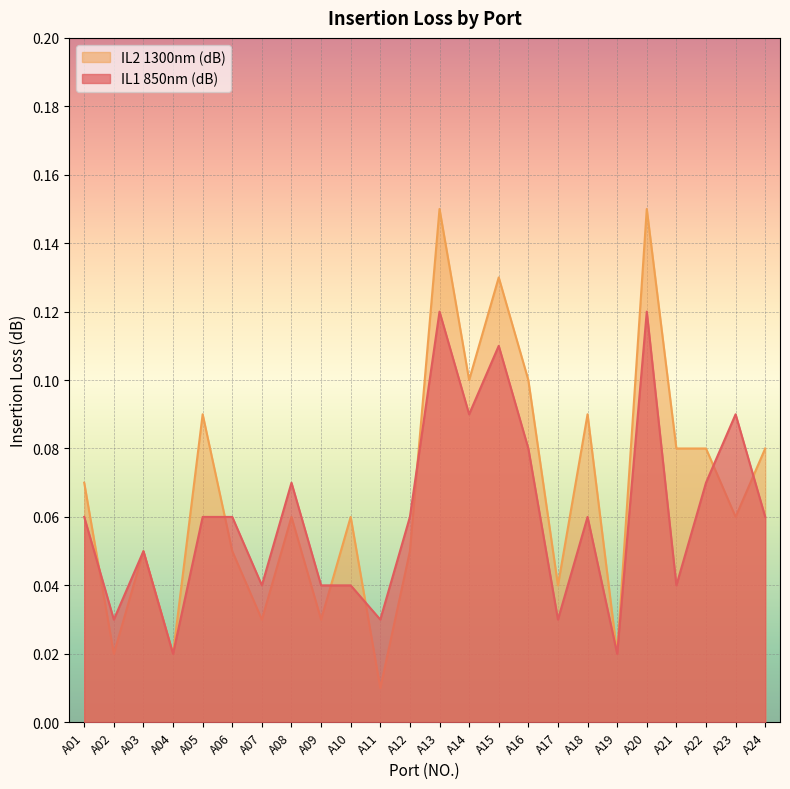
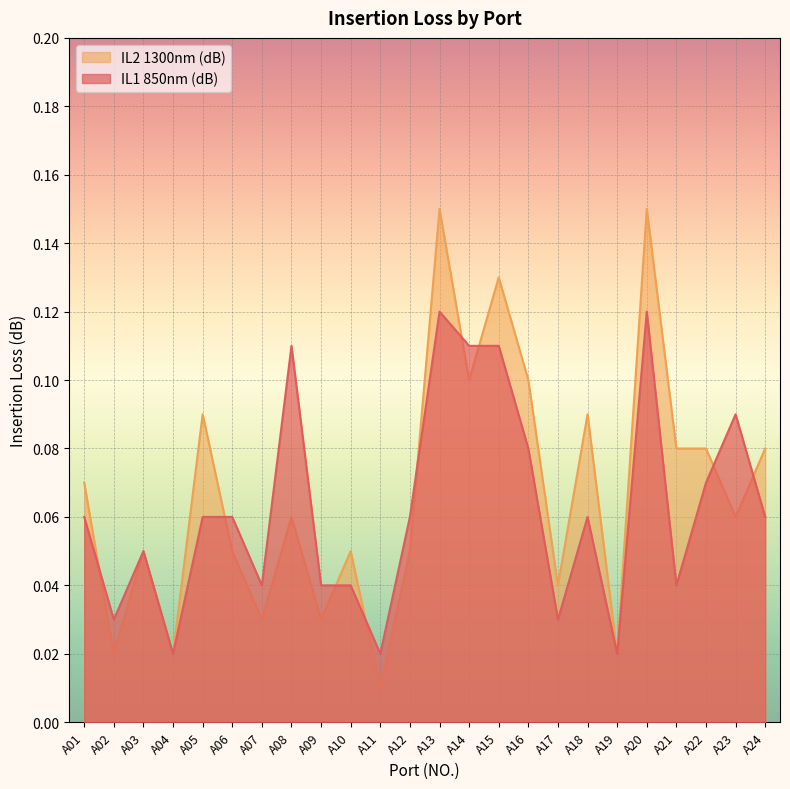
  {
    "IL2 1300nm (dB)": {
      "A01": 0.07,
      "A02": 0.02,
      "A05": 0.09,
      "A06": 0.05,
      "A07": 0.03,
      "A08": 0.06,
      "A09": 0.03,
-     "A10": 0.06,
+     "A10": 0.05,
      "A11": 0.01,
      "A12": 0.05,
      "A13": 0.15,
      "A14": 0.10,
      "A15": 0.13,
      "A16": 0.10,
      "A17": 0.04,
      "A18": 0.09,
      "A20": 0.15,
      "A21": 0.08,
      "A22": 0.08,
      "A23": 0.06,
      "A24": 0.08
    },
    "IL1 850nm (dB)": {
      "A01": 0.06,
      "A02": 0.03,
      "A05": 0.06,
      "A06": 0.06,
      "A07": 0.04,
-     "A08": 0.07,
+     "A08": 0.11,
      "A09": 0.04,
      "A10": 0.04,
-     "A11": 0.03,
+     "A11": 0.02,
      "A12": 0.06,
      "A13": 0.12,
-     "A14": 0.09,
+     "A14": 0.11,
      "A15": 0.11,
      "A16": 0.08,
      "A17": 0.03,
      "A18": 0.06,
      "A20": 0.12,
      "A21": 0.04,
      "A22": 0.07,
      "A23": 0.09,
      "A24": 0.06
    }
  }
